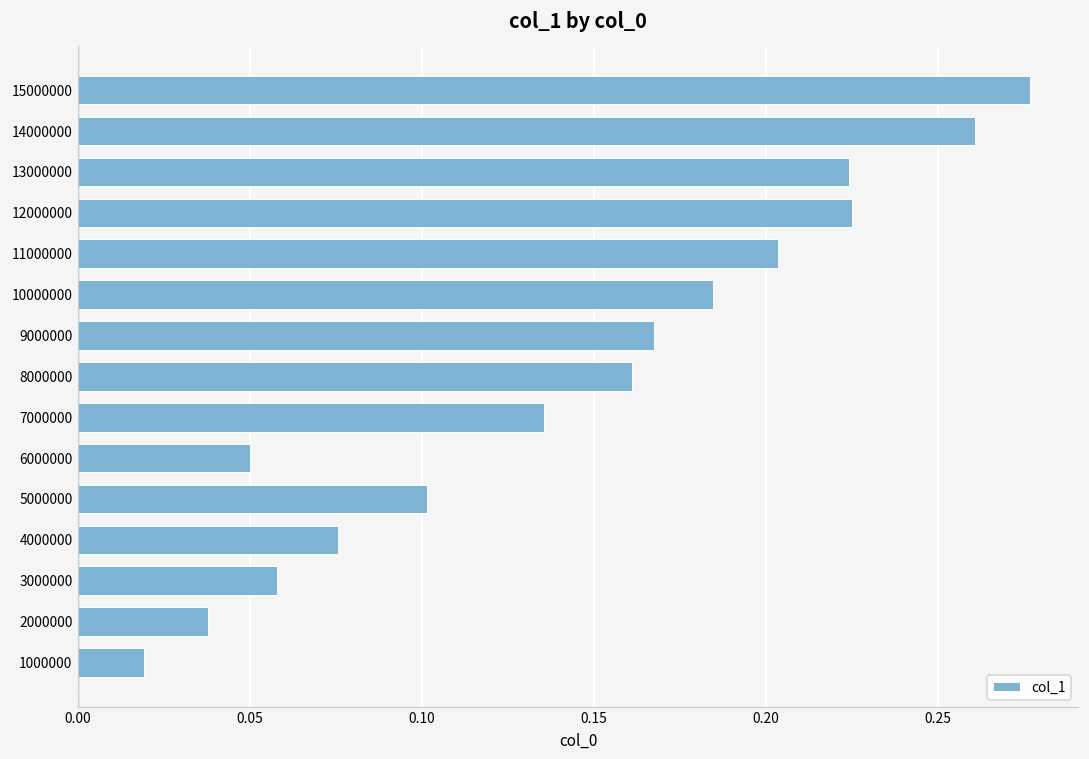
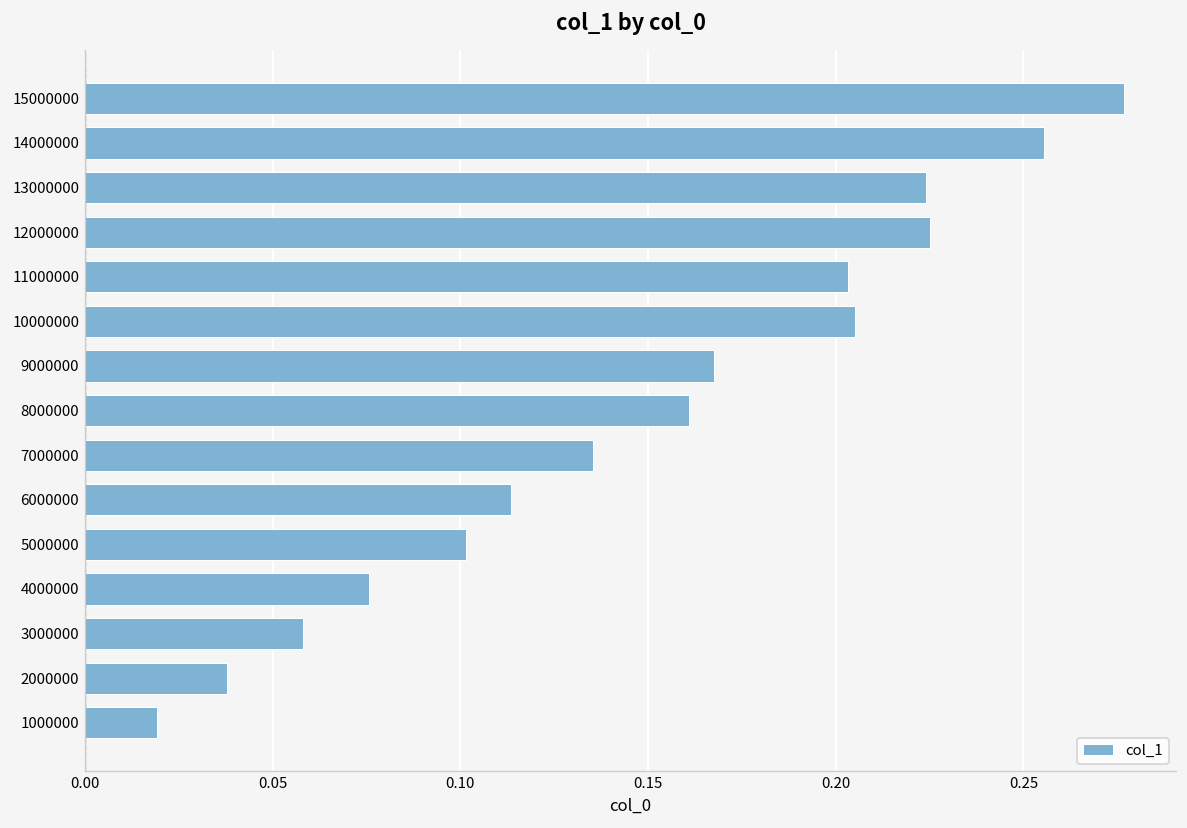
  {
    "15000000": 0.277,
-   "14000000": 0.261,
+   "14000000": 0.255,
    "13000000": 0.224,
    "12000000": 0.225,
    "11000000": 0.203,
-   "10000000": 0.185,
+   "10000000": 0.205,
    "9000000": 0.167,
    "8000000": 0.161,
    "7000000": 0.135,
-   "6000000": 0.050,
+   "6000000": 0.114,
    "5000000": 0.101,
    "4000000": 0.076,
    "3000000": 0.058,
    "2000000": 0.038,
    "1000000": 0.019
  }
